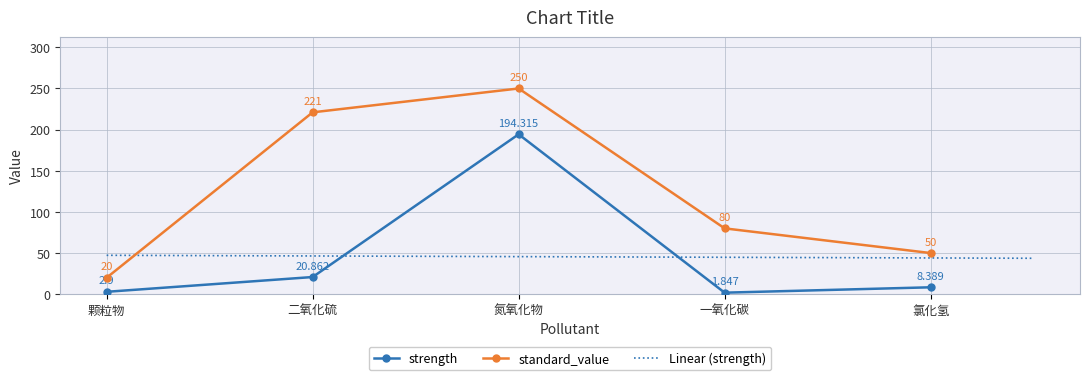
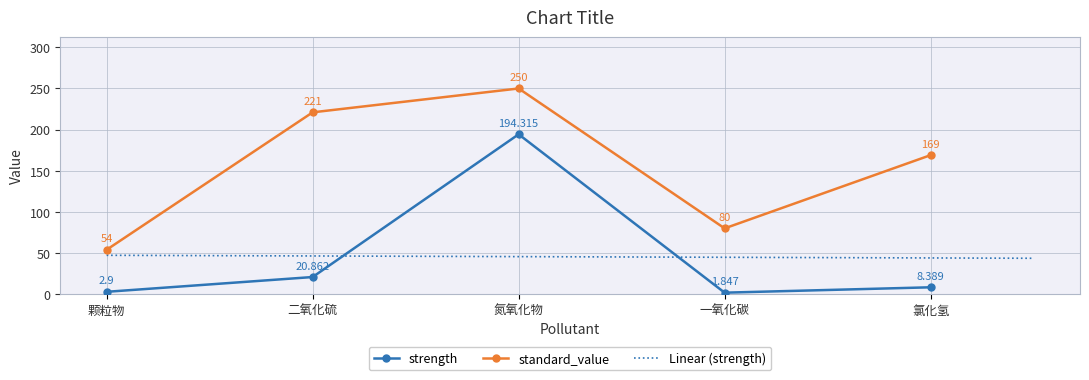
  {
    "standard_value": {
-     "颗粒物": 20,
+     "颗粒物": 54,
      "二氧化硫": 221,
      "氮氧化物": 250,
      "一氧化碳": 80,
-     "氯化氢": 50
+     "氯化氢": 169
    }
  }
